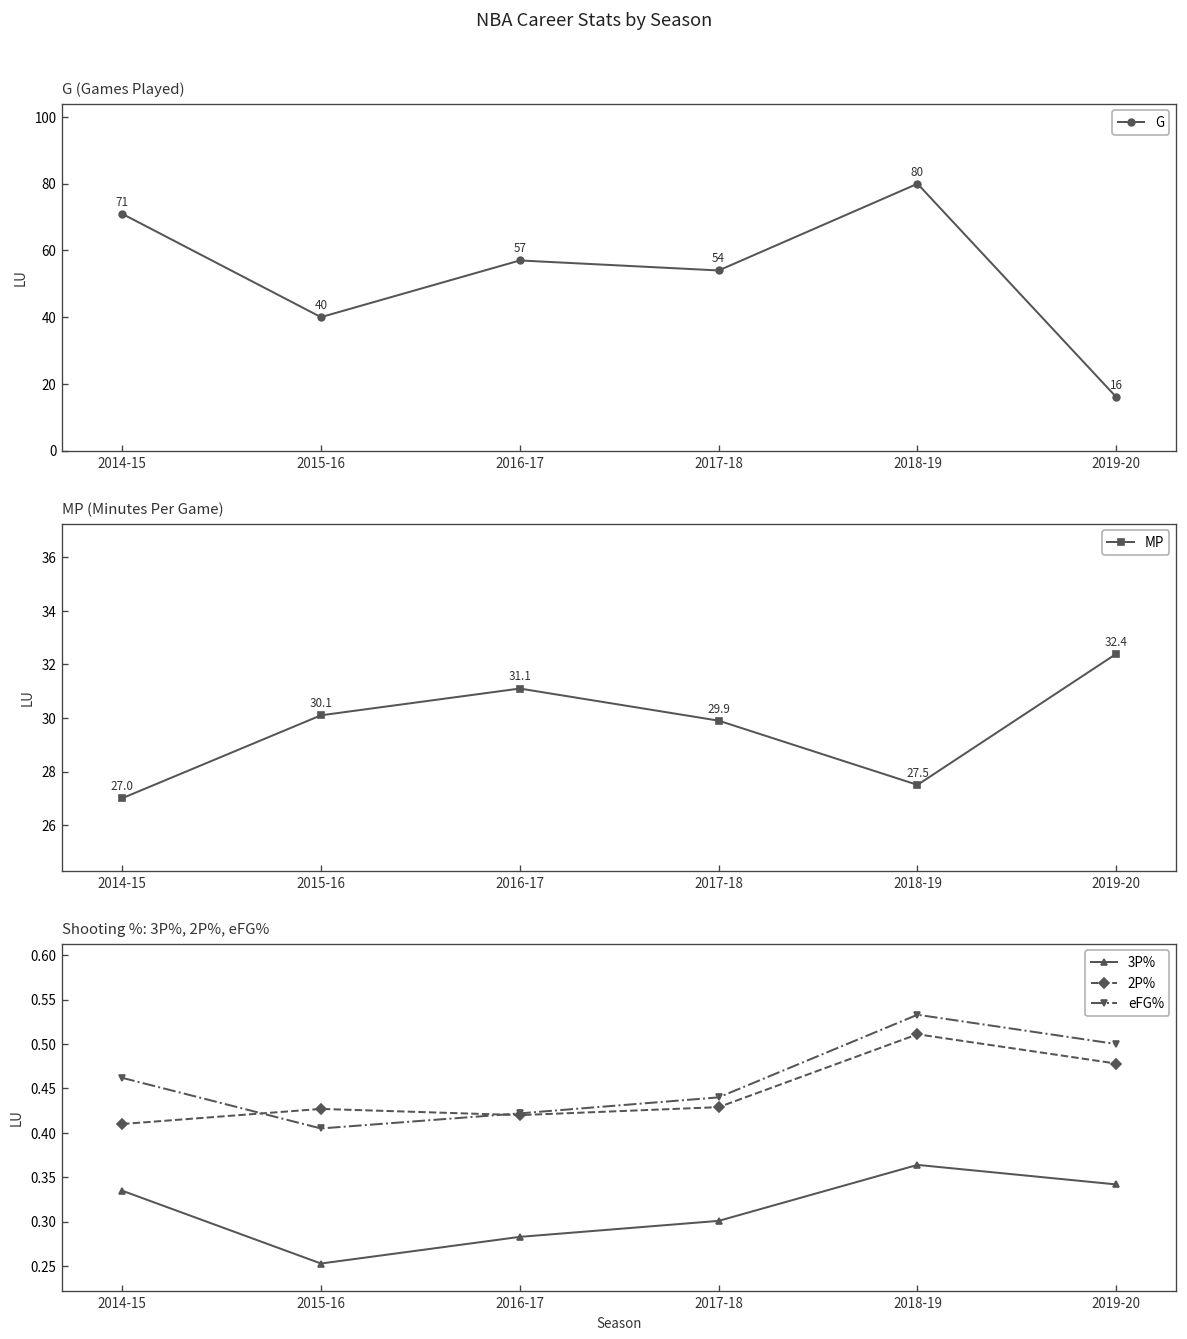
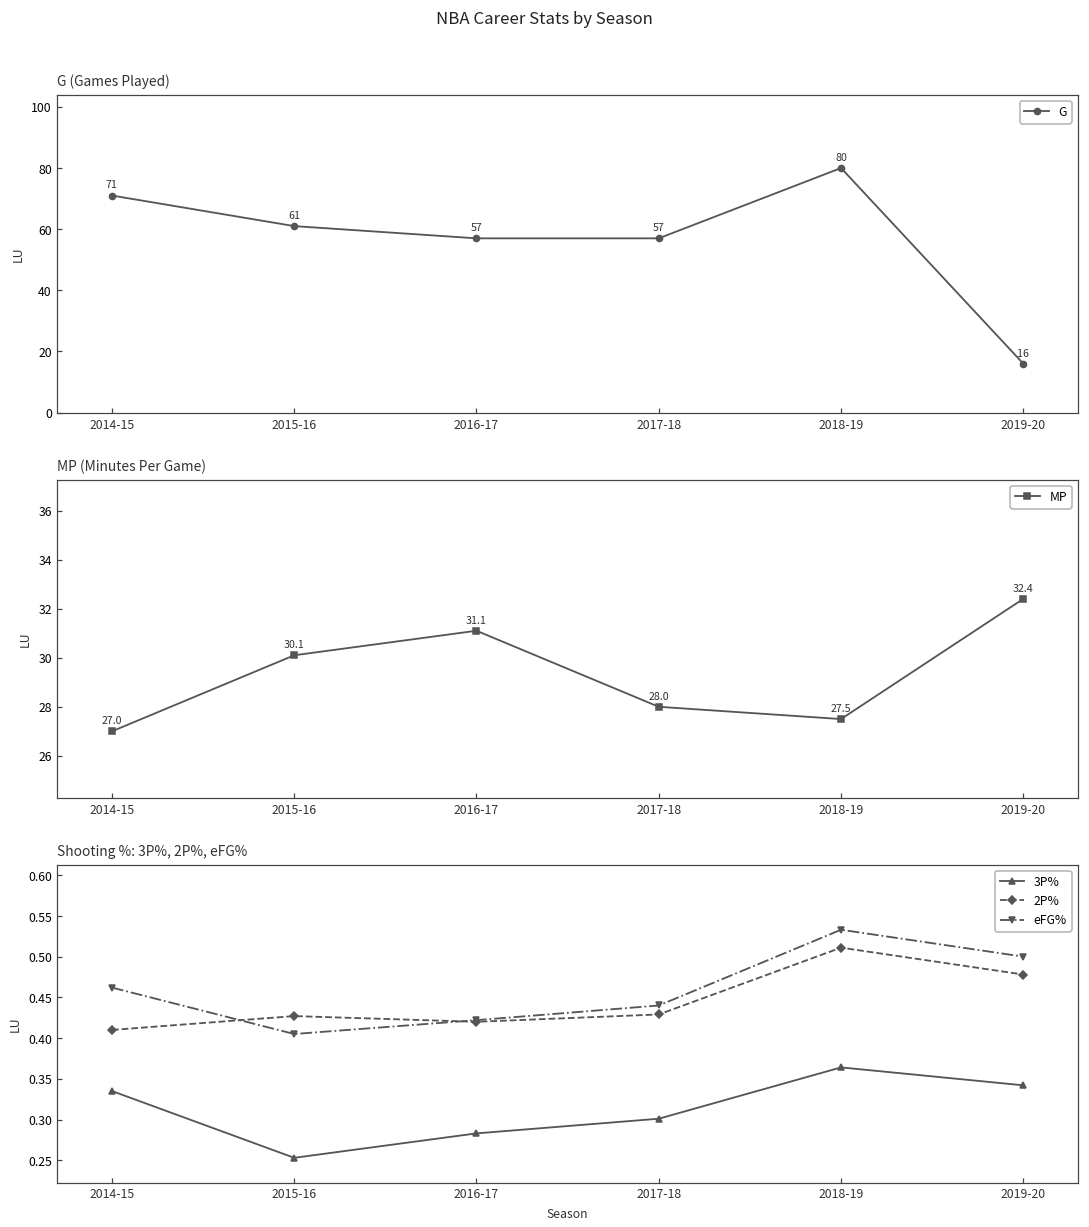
  {
    "G (Games Played)": {
      "2014-15": 71,
-     "2015-16": 40,
+     "2015-16": 61,
      "2016-17": 57,
-     "2017-18": 54,
+     "2017-18": 57,
      "2018-19": 80,
      "2019-20": 16
    },
    "MP (Minutes Per Game)": {
      "2014-15": 27.0,
      "2015-16": 30.1,
      "2016-17": 31.1,
-     "2017-18": 29.9,
+     "2017-18": 28.0,
      "2018-19": 27.5,
      "2019-20": 32.4
    }
  }
